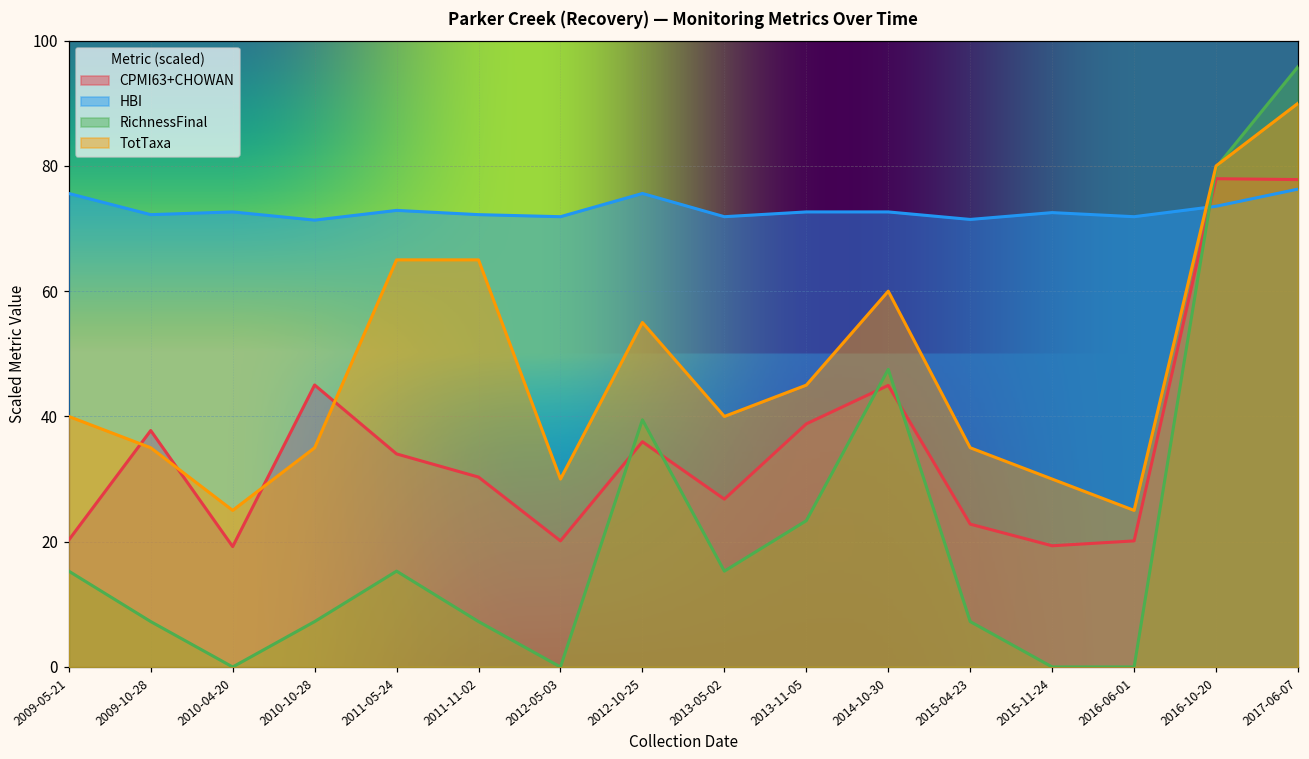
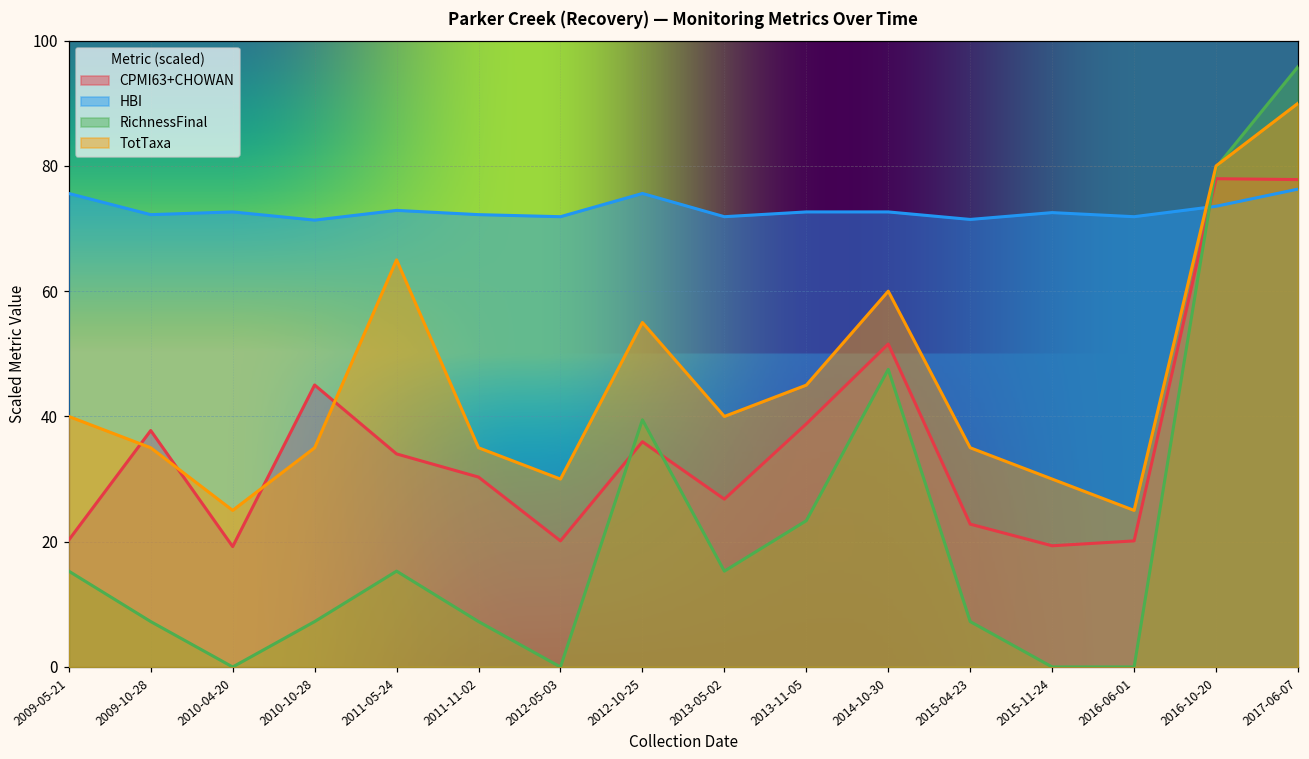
  {
    "CPMI63+CHOWAN": {
      "2009-05-21": 20,
      "2009-10-28": 38,
      "2010-04-20": 19,
      "2010-10-28": 45,
      "2011-05-24": 34,
      "2011-11-02": 30,
      "2012-05-03": 20,
      "2012-10-25": 36,
      "2013-05-02": 27,
      "2013-11-05": 39,
-     "2014-10-30": 45,
+     "2014-10-30": 52,
      "2015-04-23": 23,
      "2015-11-24": 19,
      "2016-06-01": 20,
      "2016-10-20": 78,
      "2017-06-07": 78
    },
    "HBI": {
      "2009-05-21": 76,
      "2009-10-28": 72,
      "2010-04-20": 73,
      "2010-10-28": 71,
      "2011-05-24": 73,
      "2011-11-02": 72,
      "2012-05-03": 72,
      "2012-10-25": 76,
      "2013-05-02": 72,
      "2013-11-05": 73,
      "2014-10-30": 73,
      "2015-04-23": 71,
      "2015-11-24": 73,
      "2016-06-01": 72,
      "2016-10-20": 74,
      "2017-06-07": 76
    },
    "RichnessFinal": {
      "2009-05-21": 15,
      "2009-10-28": 7,
      "2010-04-20": 0,
      "2010-10-28": 7,
      "2011-05-24": 15,
      "2011-11-02": 7,
      "2012-05-03": 0,
      "2012-10-25": 39,
      "2013-05-02": 15,
      "2013-11-05": 23,
      "2014-10-30": 48,
      "2015-04-23": 7,
      "2015-11-24": 0,
      "2016-06-01": 0,
      "2017-06-07": 96
    },
    "TotTaxa": {
      "2009-05-21": 40,
      "2009-10-28": 35,
      "2010-04-20": 25,
      "2010-10-28": 35,
      "2011-05-24": 65,
-     "2011-11-02": 65,
+     "2011-11-02": 35,
      "2012-05-03": 30,
      "2012-10-25": 55,
      "2013-05-02": 40,
      "2013-11-05": 45,
      "2014-10-30": 60,
      "2015-04-23": 35,
      "2015-11-24": 30,
      "2016-06-01": 25,
      "2017-06-07": 90
    }
  }
